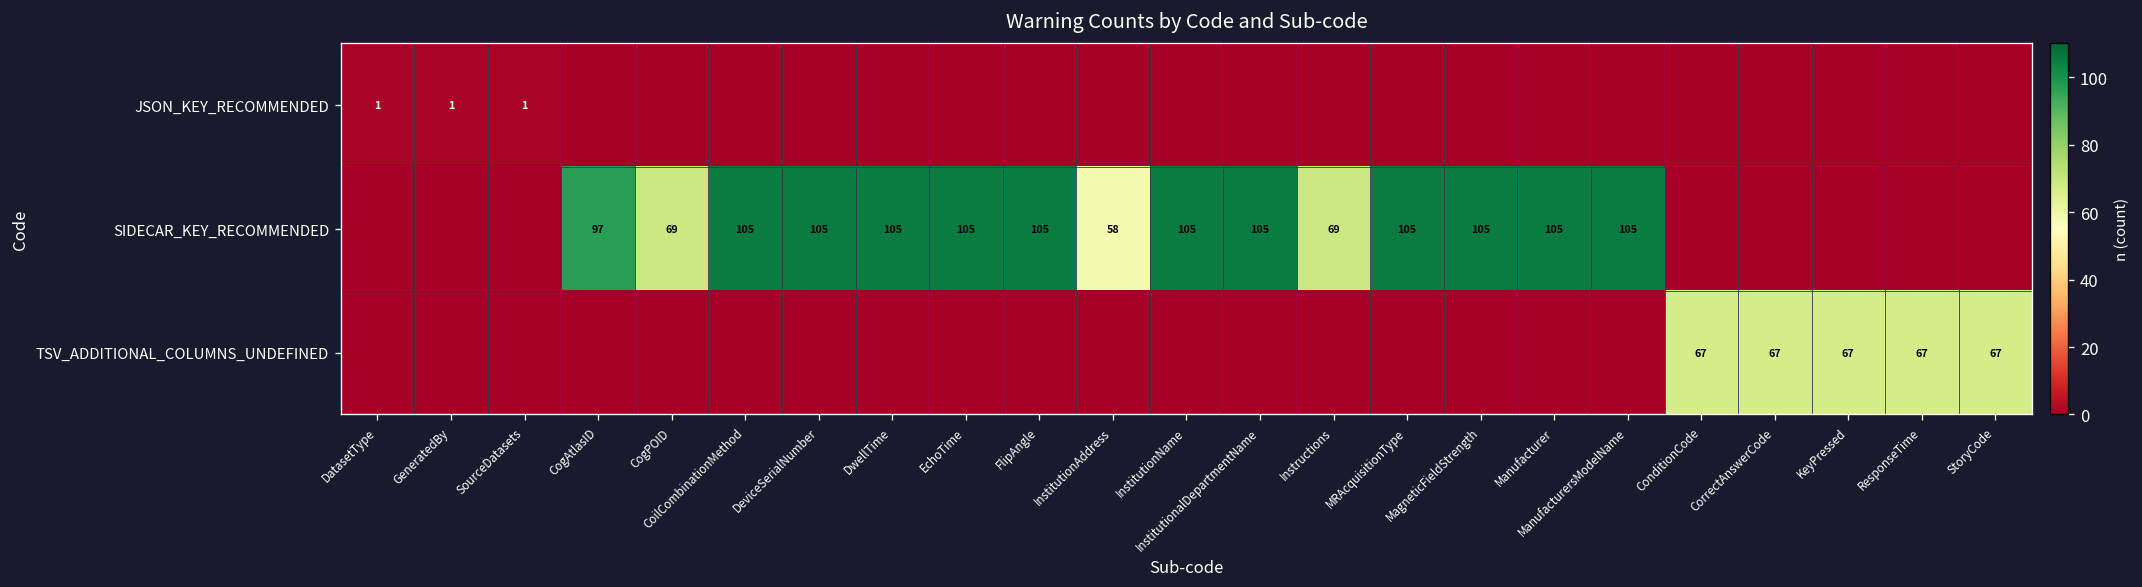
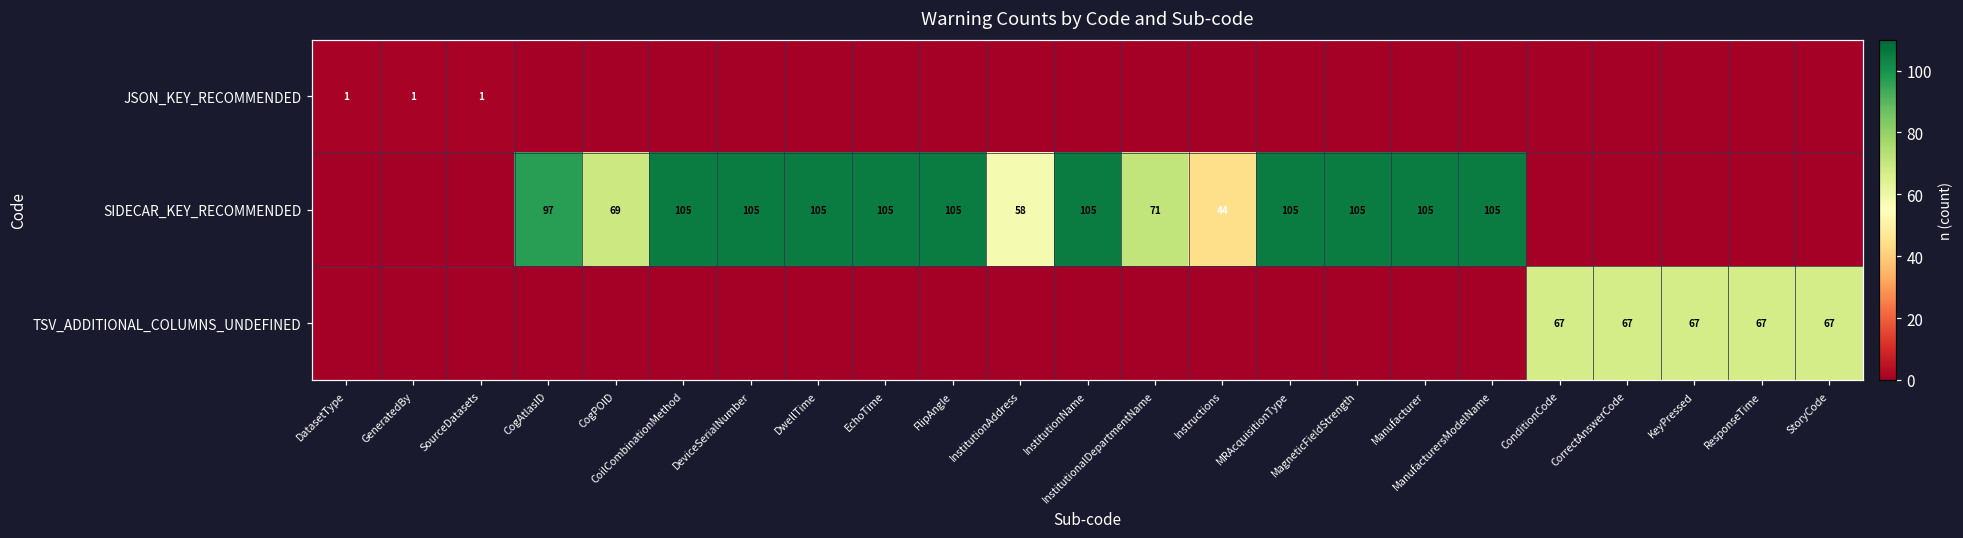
  {
    "JSON_KEY_RECOMMENDED": {
      "DatasetType": 1,
      "GeneratedBy": 1,
      "SourceDatasets": 1
    },
    "SIDECAR_KEY_RECOMMENDED": {
      "CogAtlasID": 97,
      "CogPOID": 69,
      "CoilCombinationMethod": 105,
      "DeviceSerialNumber": 105,
      "DwellTime": 105,
      "EchoTime": 105,
      "FlipAngle": 105,
      "InstitutionAddress": 58,
      "InstitutionName": 105,
-     "InstitutionalDepartmentName": 105,
-     "Instructions": 69,
+     "InstitutionalDepartmentName": 71,
+     "Instructions": 44,
      "MRAcquisitionType": 105,
      "MagneticFieldStrength": 105,
      "Manufacturer": 105,
      "ManufacturersModelName": 105
    },
    "TSV_ADDITIONAL_COLUMNS_UNDEFINED": {
      "ConditionCode": 67,
      "CorrectAnswerCode": 67,
      "KeyPressed": 67,
      "ResponseTime": 67,
      "StoryCode": 67
    }
  }
